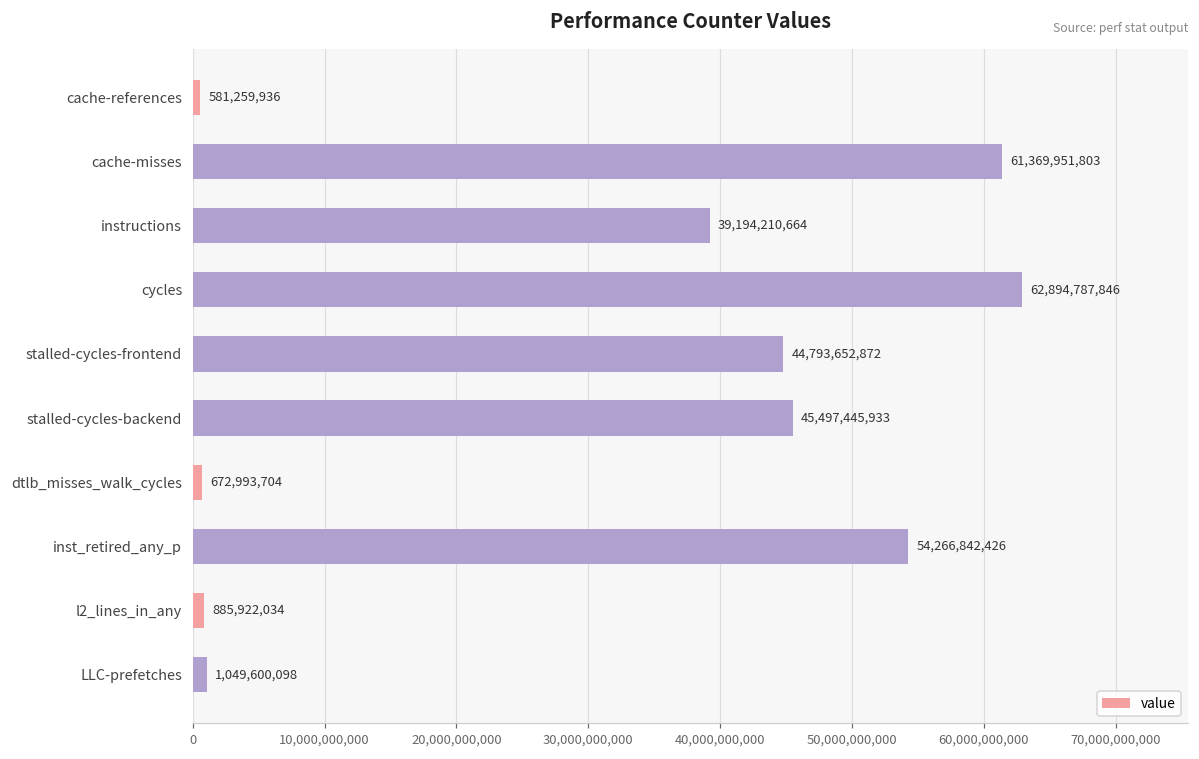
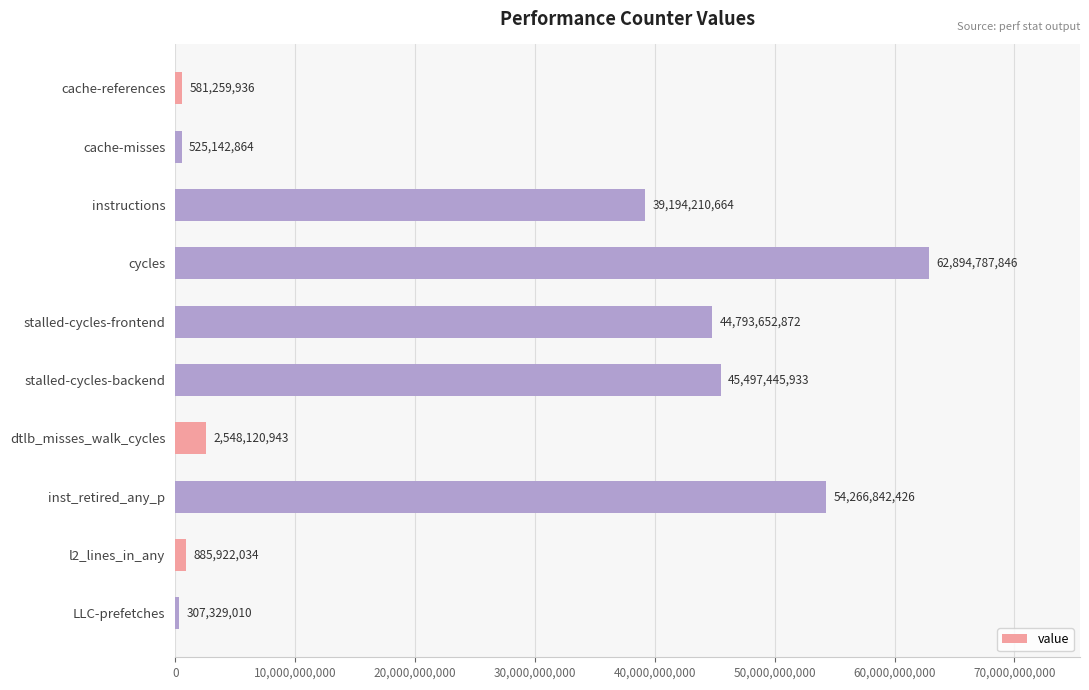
  {
    "cache-references": "581,259,936",
-   "cache-misses": "61,369,951,803",
+   "cache-misses": "525,142,864",
    "instructions": "39,194,210,664",
    "cycles": "62,894,787,846",
    "stalled-cycles-frontend": "44,793,652,872",
    "stalled-cycles-backend": "45,497,445,933",
-   "dtlb_misses_walk_cycles": "672,993,704",
+   "dtlb_misses_walk_cycles": "2,548,120,943",
    "inst_retired_any_p": "54,266,842,426",
    "l2_lines_in_any": "885,922,034",
-   "LLC-prefetches": "1,049,600,098"
+   "LLC-prefetches": "307,329,010"
  }
